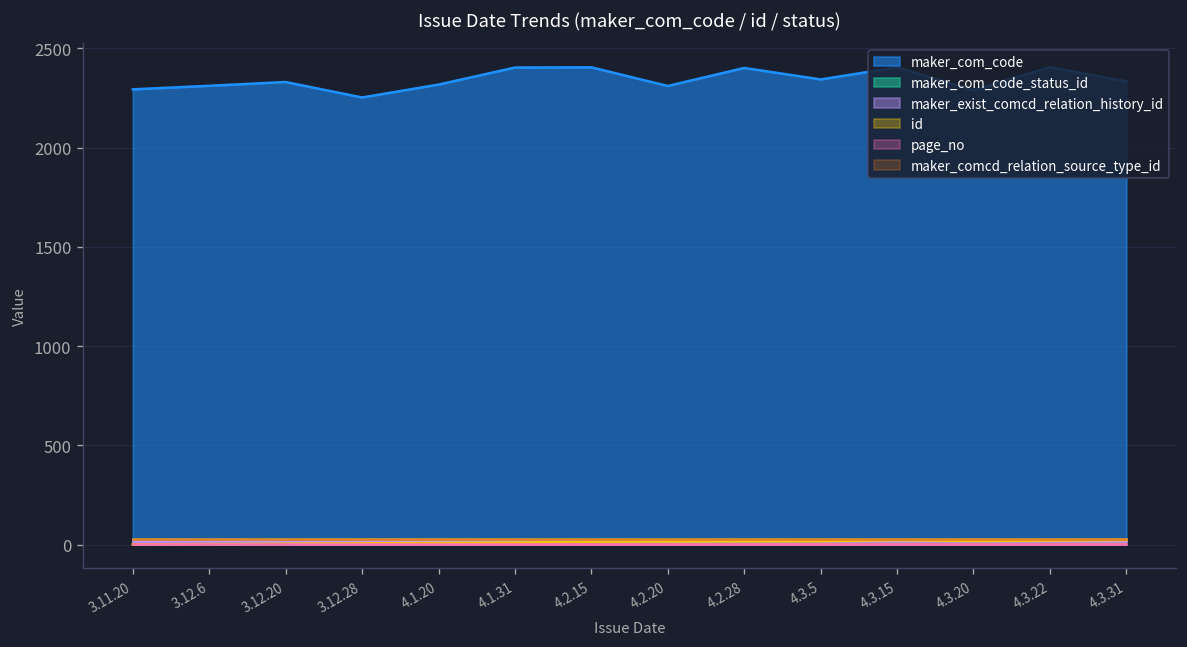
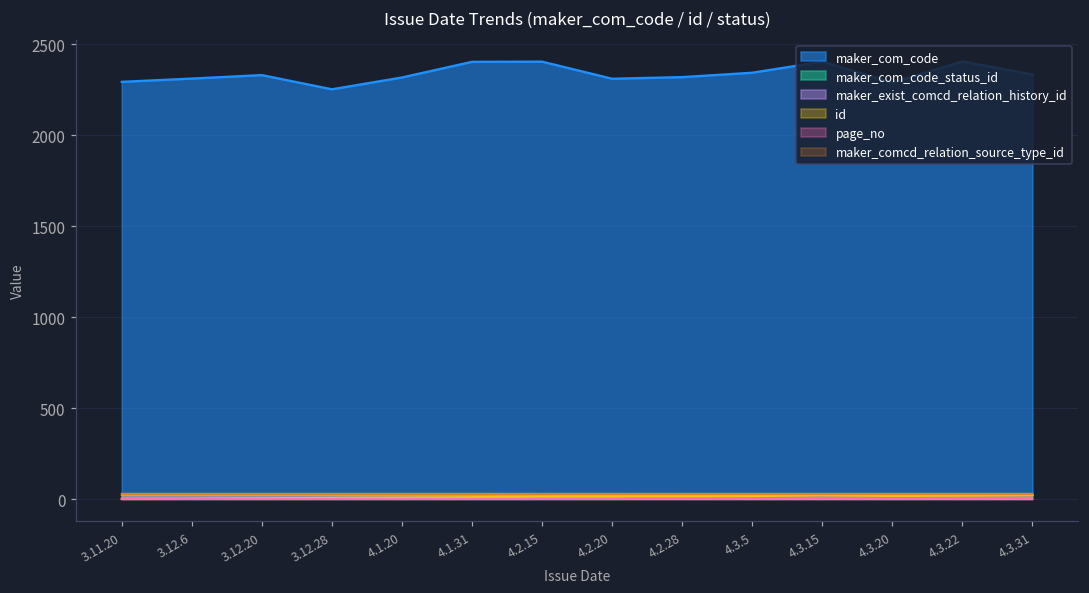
  {
    "maker_com_code": {
      "3.11.20": 2290,
      "3.12.6": 2310,
      "3.12.20": 2330,
      "3.12.28": 2250,
      "4.1.20": 2320,
      "4.1.31": 2400,
      "4.2.15": 2410,
      "4.2.20": 2310,
-     "4.2.28": 2400,
+     "4.2.28": 2320,
      "4.3.5": 2340
    },
    "page_no": {
      "4.3.5": 0,
      "4.3.15": 0,
      "4.3.20": 0,
      "4.3.22": 0,
      "4.3.31": 0
    }
  }
